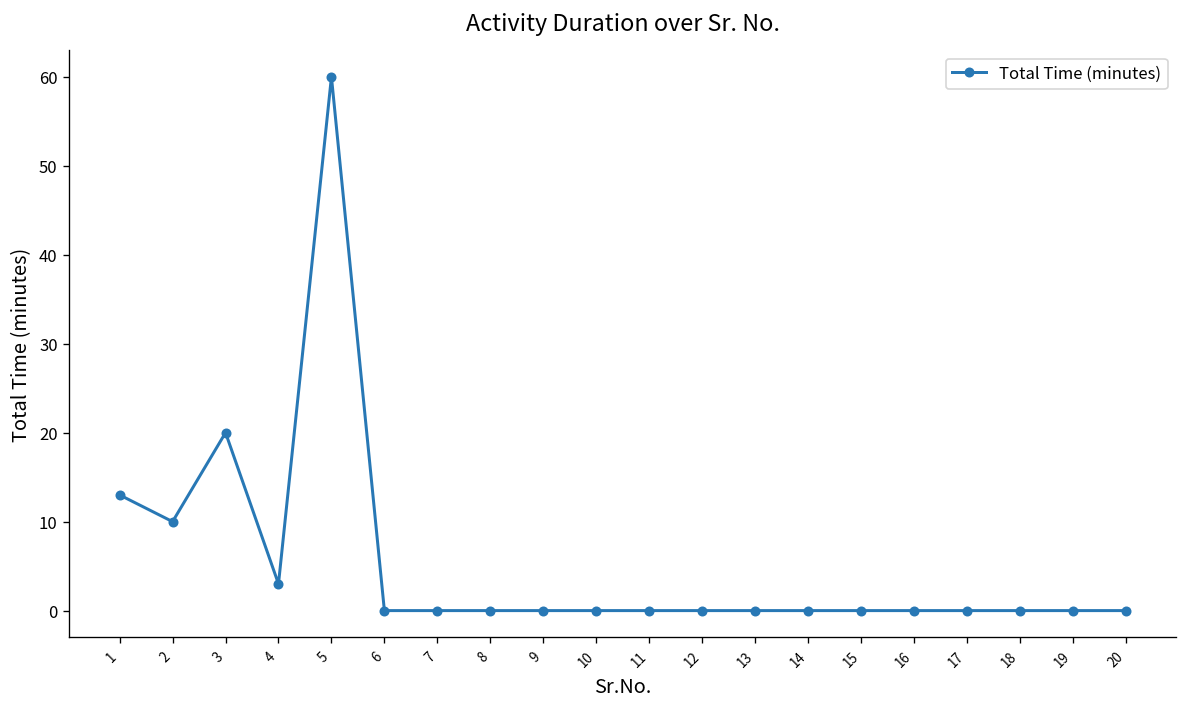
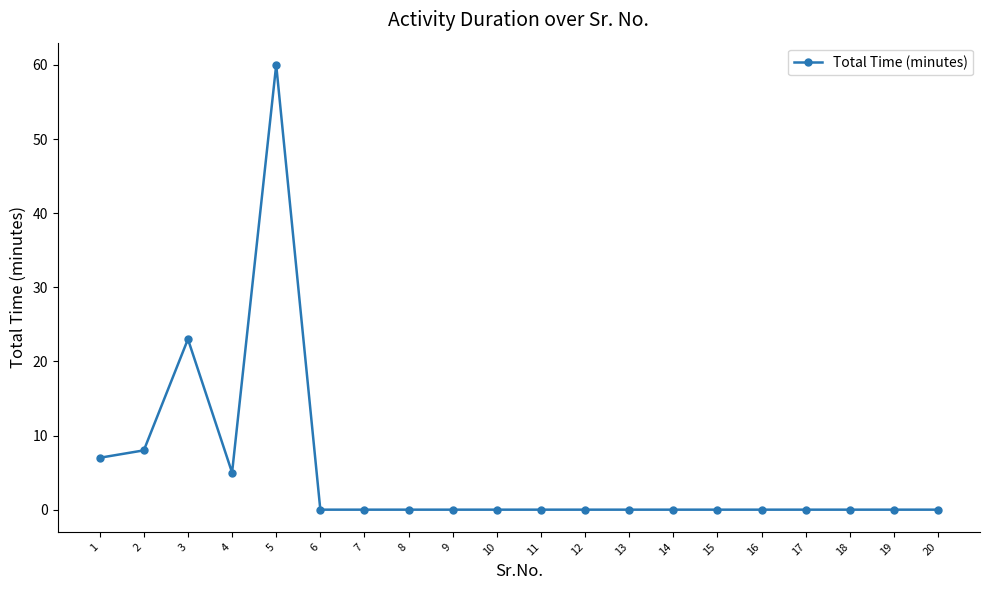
  {
-   "1": 13,
-   "2": 10,
-   "3": 20,
-   "4": 3,
+   "1": 7,
+   "2": 8,
+   "3": 23,
+   "4": 5,
    "5": 60,
    "6": 0,
    "7": 0,
    "8": 0,
    "9": 0,
    "10": 0,
    "11": 0,
    "12": 0,
    "13": 0,
    "14": 0,
    "15": 0,
    "16": 0,
    "17": 0,
    "18": 0,
    "19": 0,
    "20": 0
  }
